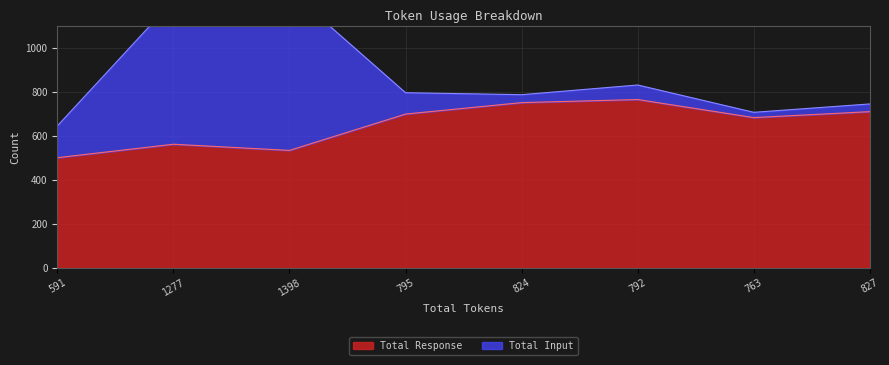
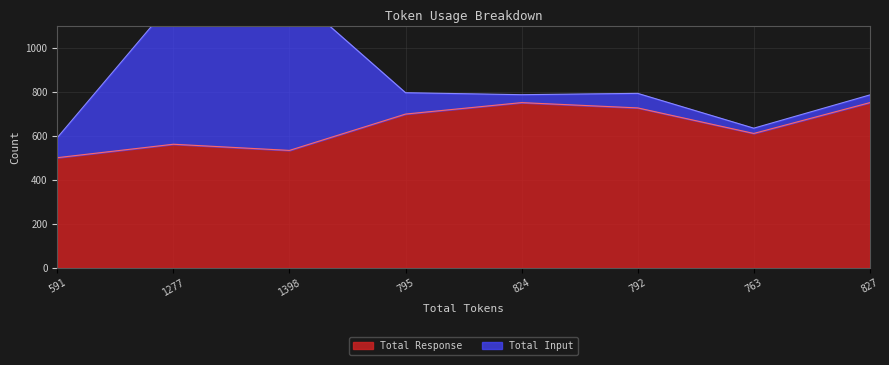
  {
    "Total Response": {
      "591": 500,
      "1277": 560,
      "1398": 530,
      "795": 700,
      "824": 750,
-     "792": 760,
-     "763": 680,
-     "827": 710
+     "792": 730,
+     "763": 610,
+     "827": 750
    },
    "Total Input": {
-     "591": 140,
+     "591": 90,
      "795": 100,
      "824": 40,
      "792": 70,
      "763": 20,
      "827": 40
    }
  }
